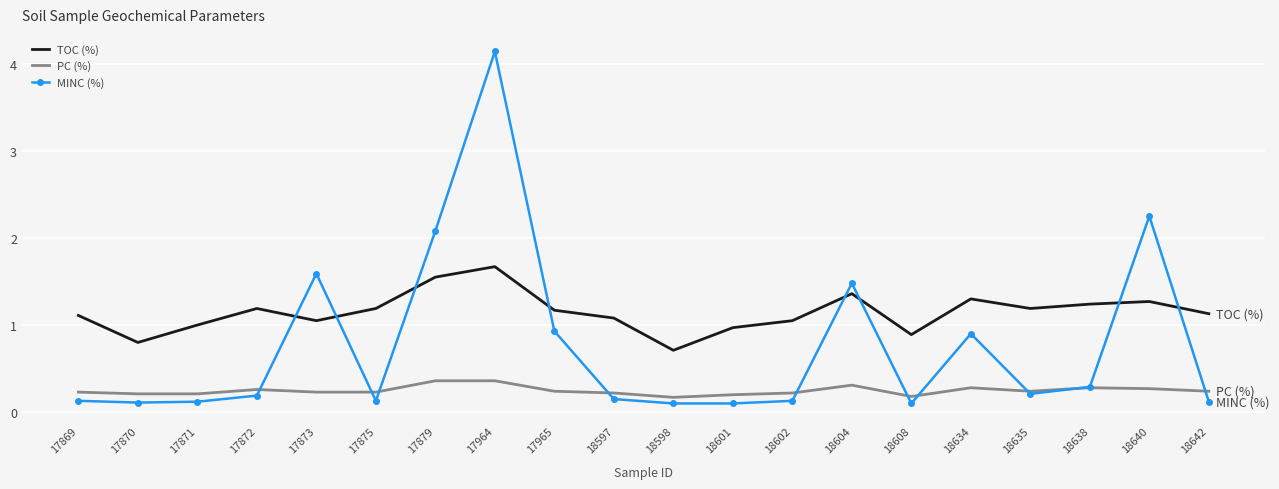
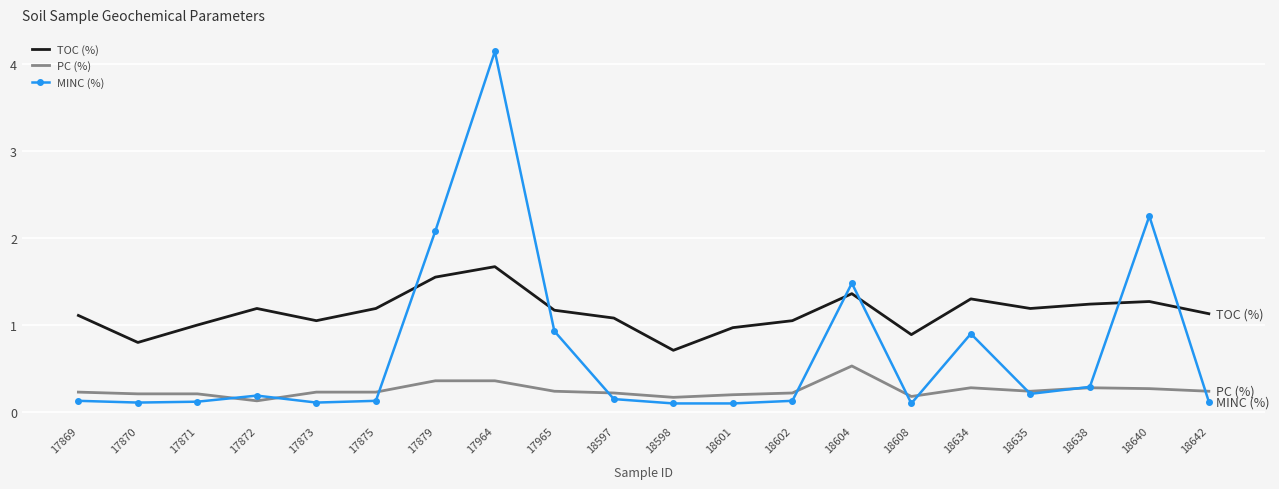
  {
    "TOC (%)": {
      "17869": 1.1,
      "17870": 0.8,
      "17871": 1.0,
      "17872": 1.2,
      "17873": 1.1,
      "17875": 1.2,
      "17879": 1.6,
      "17964": 1.7,
      "17965": 1.2,
      "18597": 1.1,
      "18598": 0.7,
      "18601": 1.0,
      "18602": 1.1,
      "18604": 1.4,
      "18608": 0.9,
      "18634": 1.3,
      "18635": 1.2,
      "18638": 1.2,
      "18640": 1.3,
      "18642": 1.1
    },
    "PC (%)": {
      "17869": 0.2,
      "17870": 0.2,
      "17871": 0.2,
-     "17872": 0.3,
+     "17872": 0.1,
      "17873": 0.2,
      "17875": 0.2,
      "17879": 0.4,
      "17964": 0.4,
      "17965": 0.2,
      "18597": 0.2,
      "18598": 0.2,
      "18601": 0.2,
      "18602": 0.2,
-     "18604": 0.3,
+     "18604": 0.5,
      "18608": 0.2,
      "18634": 0.3,
      "18635": 0.2,
      "18640": 0.3,
      "18642": 0.2
    },
    "MINC (%)": {
      "17869": 0.1,
      "17870": 0.1,
      "17871": 0.1,
      "17872": 0.2,
-     "17873": 1.6,
+     "17873": 0.1,
      "17875": 0.1,
      "17879": 2.1,
      "17964": 4.1,
      "17965": 0.9,
      "18597": 0.2,
      "18598": 0.1,
      "18601": 0.1,
      "18602": 0.1,
      "18604": 1.5,
      "18608": 0.1,
      "18634": 0.9,
      "18635": 0.2,
      "18640": 2.3,
      "18642": 0.1
    }
  }
